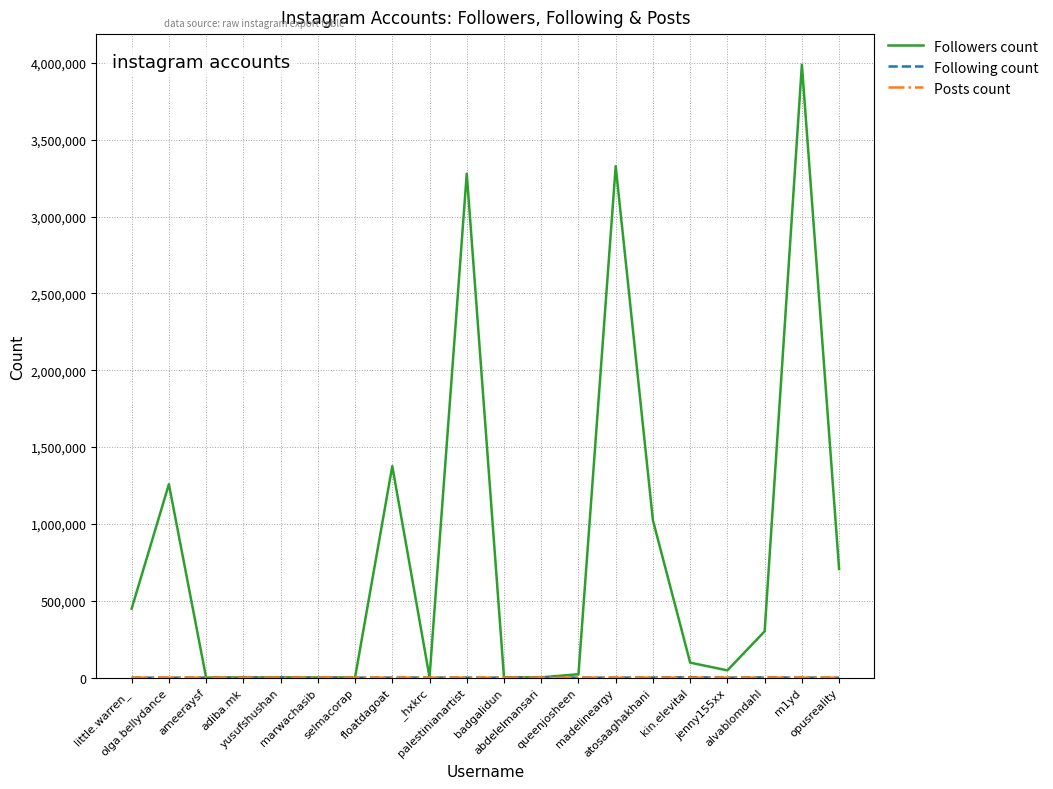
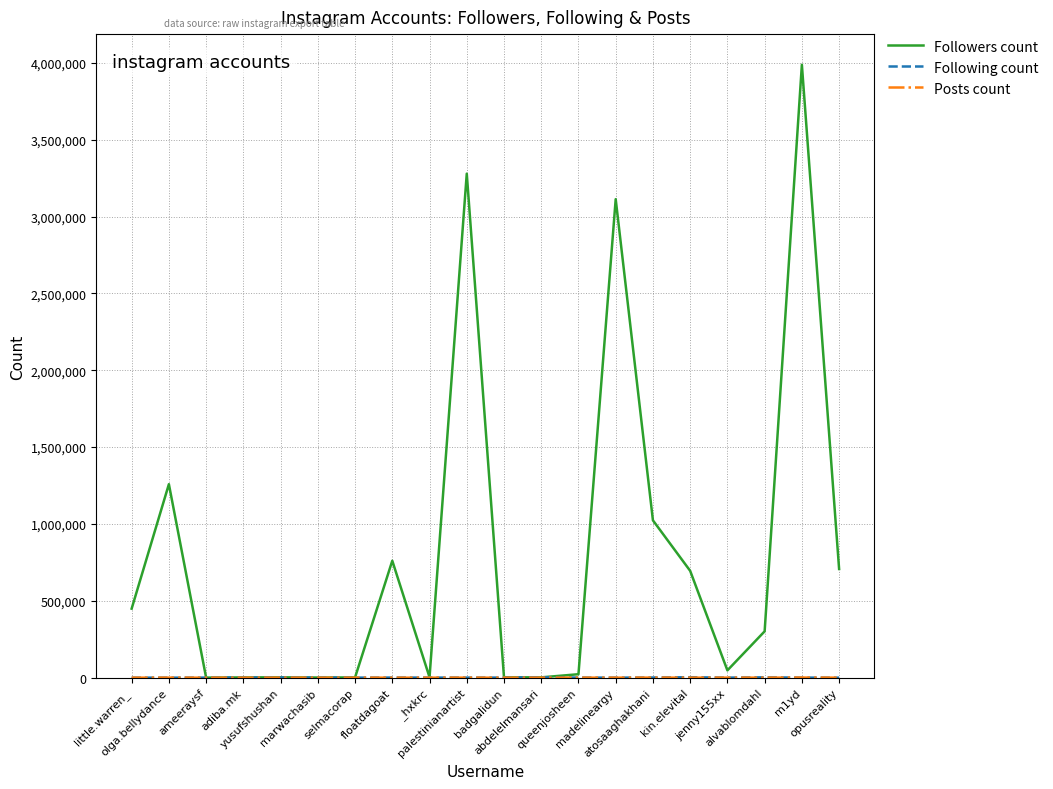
  {
    "Followers count": {
      "little.warren_": "450,000",
      "olga.bellydance": "1,260,000",
-     "floatdagoat": "1,380,000",
+     "floatdagoat": "760,000",
      "palestinianartist": "3,280,000",
      "queenjosheen": "20,000",
-     "madelineargy": "3,330,000",
+     "madelineargy": "3,110,000",
      "atosaaghakhani": "1,020,000",
-     "kin.elevital": "100,000",
+     "kin.elevital": "690,000",
      "jenny155xx": "50,000",
      "alvablomdahl": "300,000",
      "m1yd": "3,990,000",
      "opusreality": "710,000"
    }
  }
